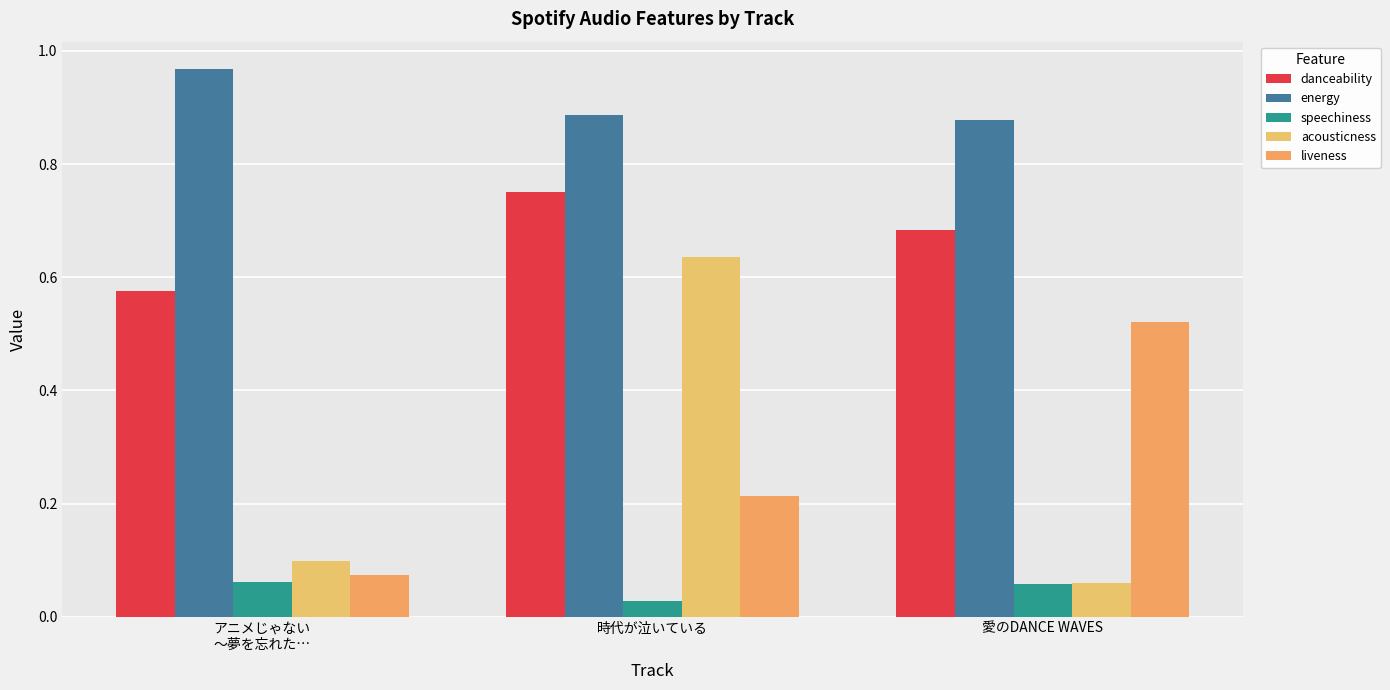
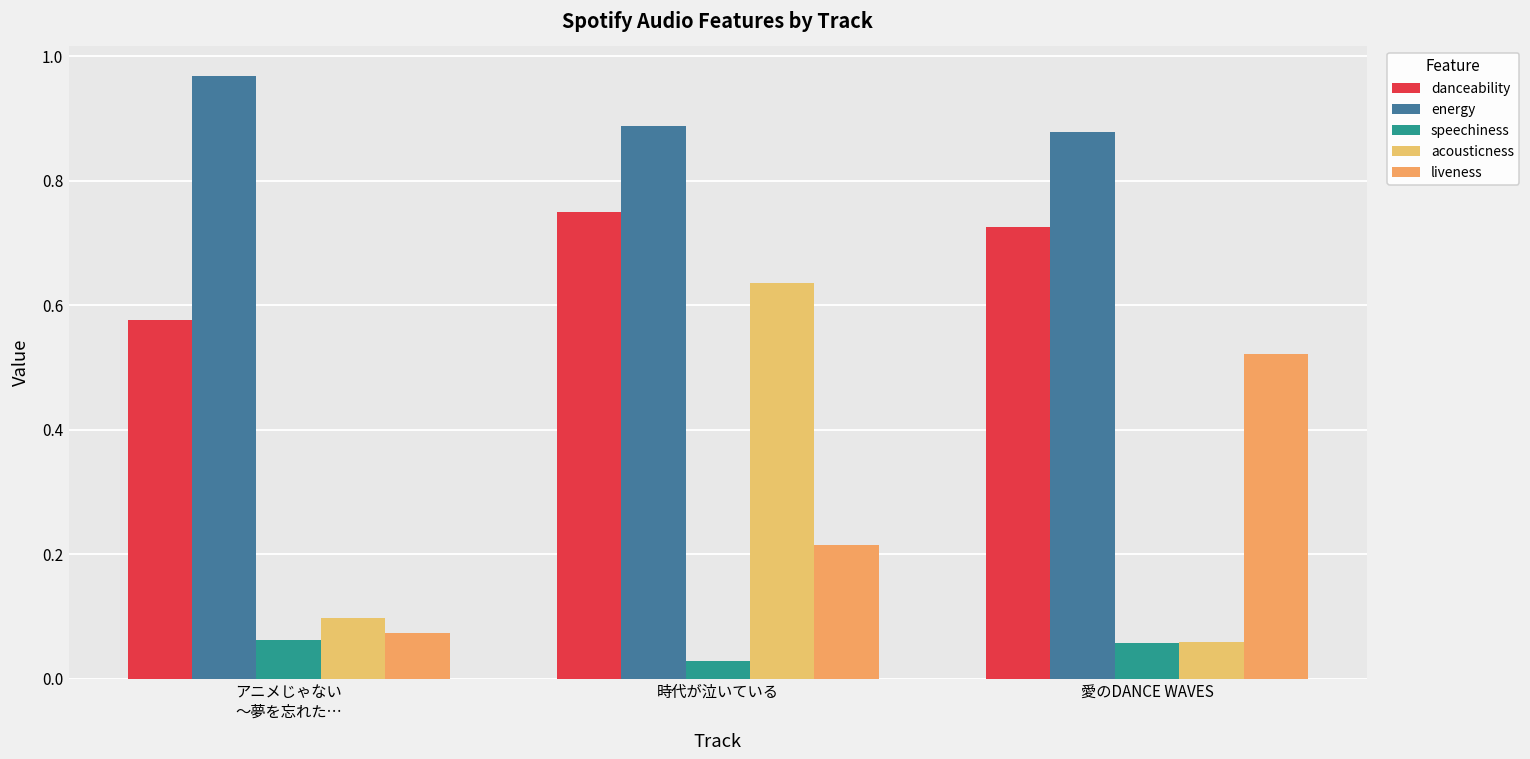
  {
    "danceability": {
      "アニメじゃない 〜夢を忘れた…": 0.58,
      "時代が泣いている": 0.75,
-     "愛のDANCE WAVES": 0.68
+     "愛のDANCE WAVES": 0.73
    }
  }
